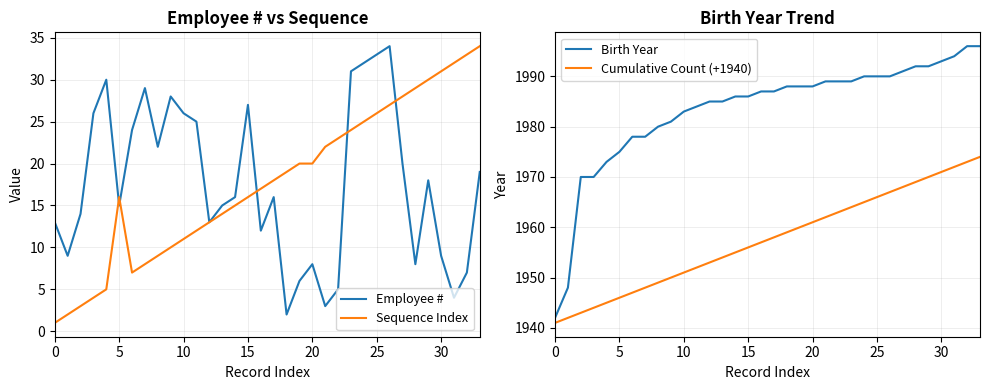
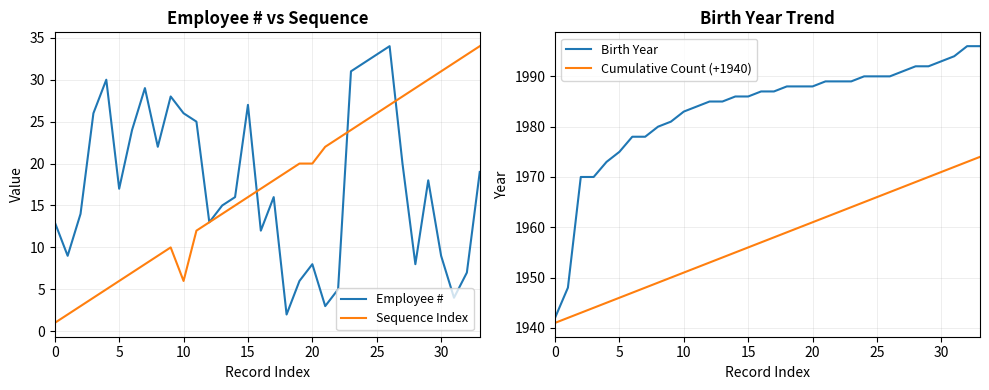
  {
    "Employee # vs Sequence": {
      "Employee #": {
        "0": 13,
-       "5": 15,
+       "5": 17,
        "10": 26,
        "15": 27,
        "20": 8,
        "25": 33,
        "30": 9
      },
      "Sequence Index": {
        "0": 1,
-       "5": 16,
-       "10": 11,
+       "5": 6,
+       "10": 6,
        "15": 16,
        "20": 20,
        "25": 26,
        "30": 31
      }
    },
    "Birth Year Trend": {
      "Birth Year": {
        "0": 1942,
        "5": 1975,
        "10": 1983,
        "15": 1986,
        "20": 1988,
        "25": 1990,
        "30": 1993
      },
      "Cumulative Count (+1940)": {
        "0": 1941,
        "5": 1946,
        "10": 1951,
        "15": 1956,
        "20": 1961,
        "25": 1966,
        "30": 1971
      }
    }
  }
